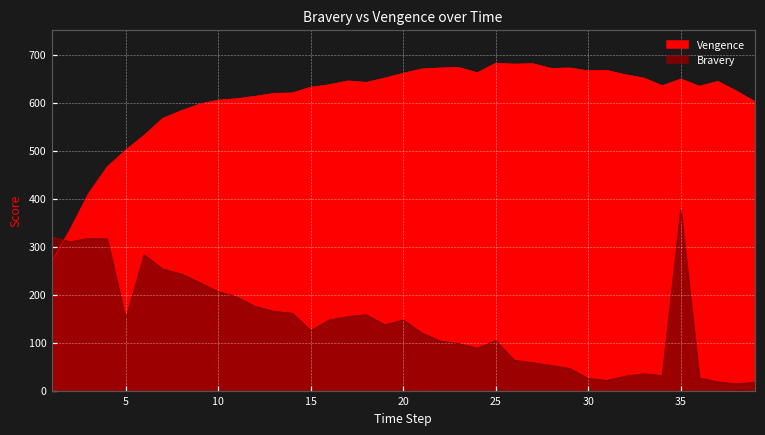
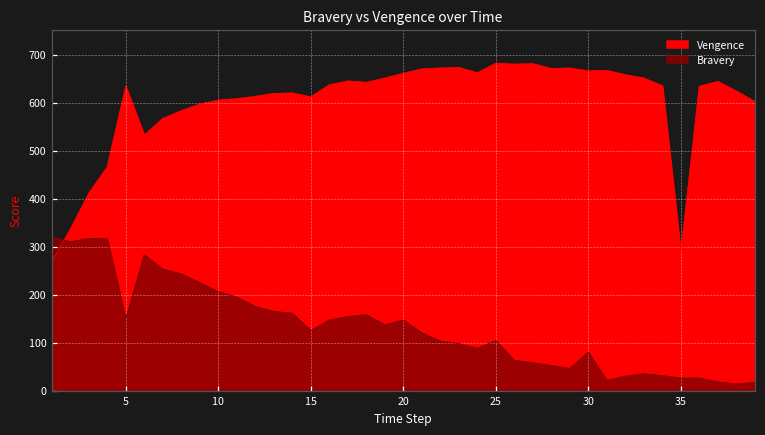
  {
    "Vengence": {
-     "5": 500,
+     "5": 630,
      "10": 610,
-     "15": 630,
+     "15": 610,
      "20": 660,
      "25": 680,
      "30": 670,
-     "35": 650
+     "35": 290
    },
    "Bravery": {
      "5": 150,
      "10": 210,
      "15": 130,
      "20": 150,
      "25": 100,
-     "30": 30,
-     "35": 380
+     "30": 80,
+     "35": 30
    }
  }
